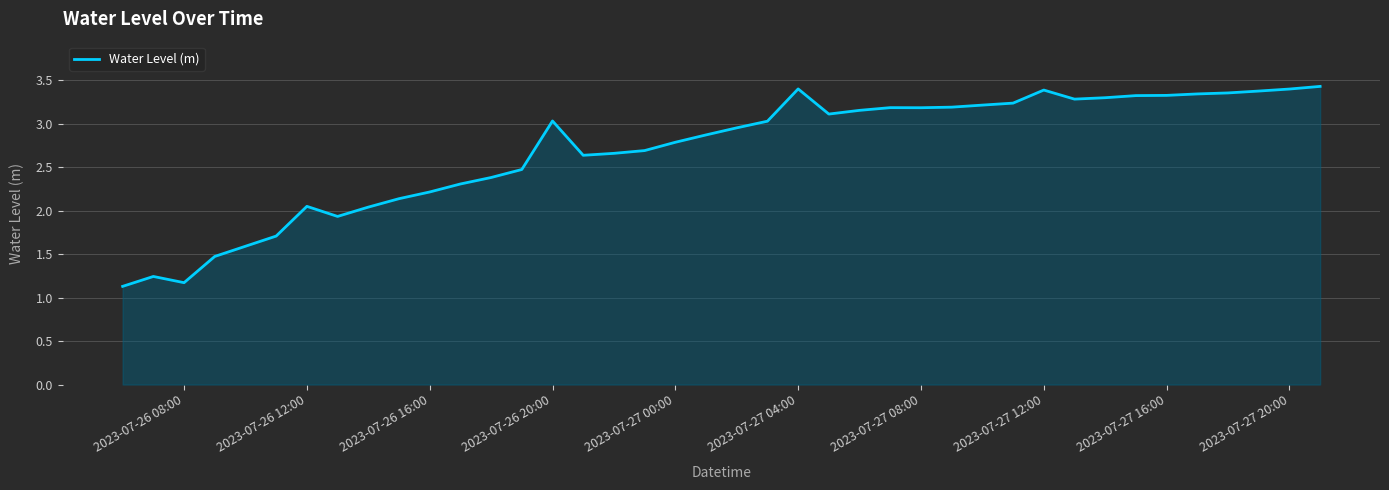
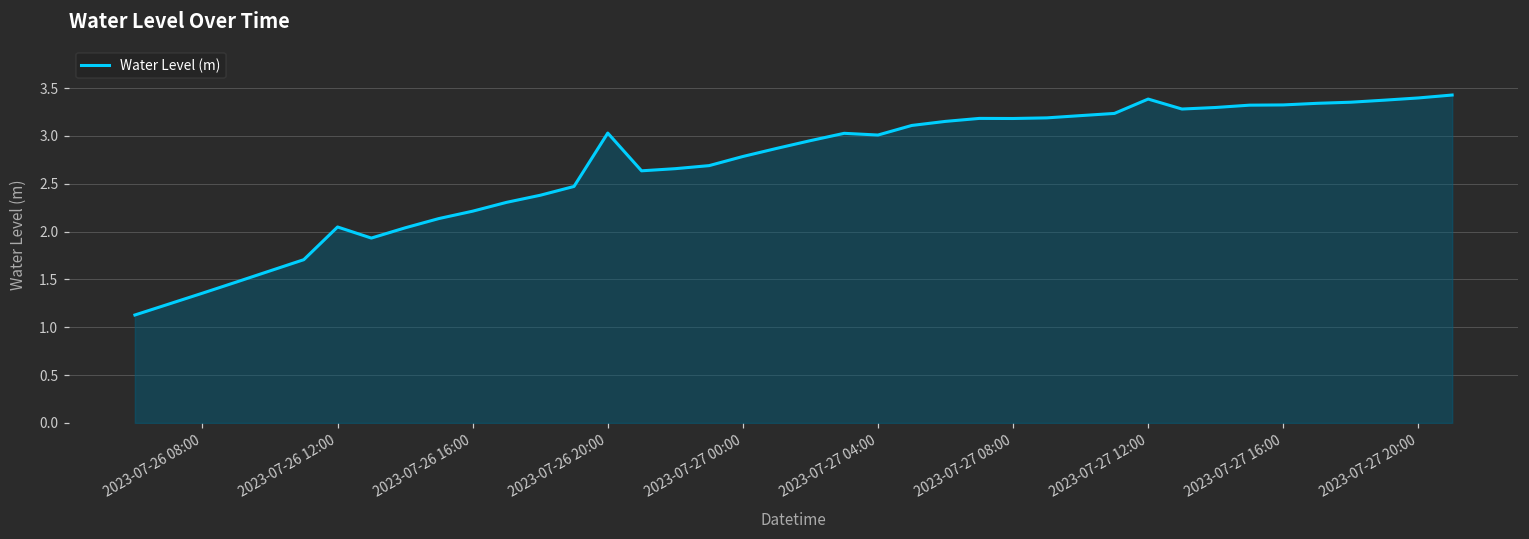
  {
-   "2023-07-26 08:00": 1.2,
+   "2023-07-26 08:00": 1.4,
    "2023-07-26 12:00": 2.0,
    "2023-07-26 16:00": 2.2,
    "2023-07-26 20:00": 3.0,
    "2023-07-27 00:00": 2.8,
-   "2023-07-27 04:00": 3.4,
+   "2023-07-27 04:00": 3.0,
    "2023-07-27 08:00": 3.2,
    "2023-07-27 12:00": 3.4,
    "2023-07-27 16:00": 3.3,
    "2023-07-27 20:00": 3.4
  }
